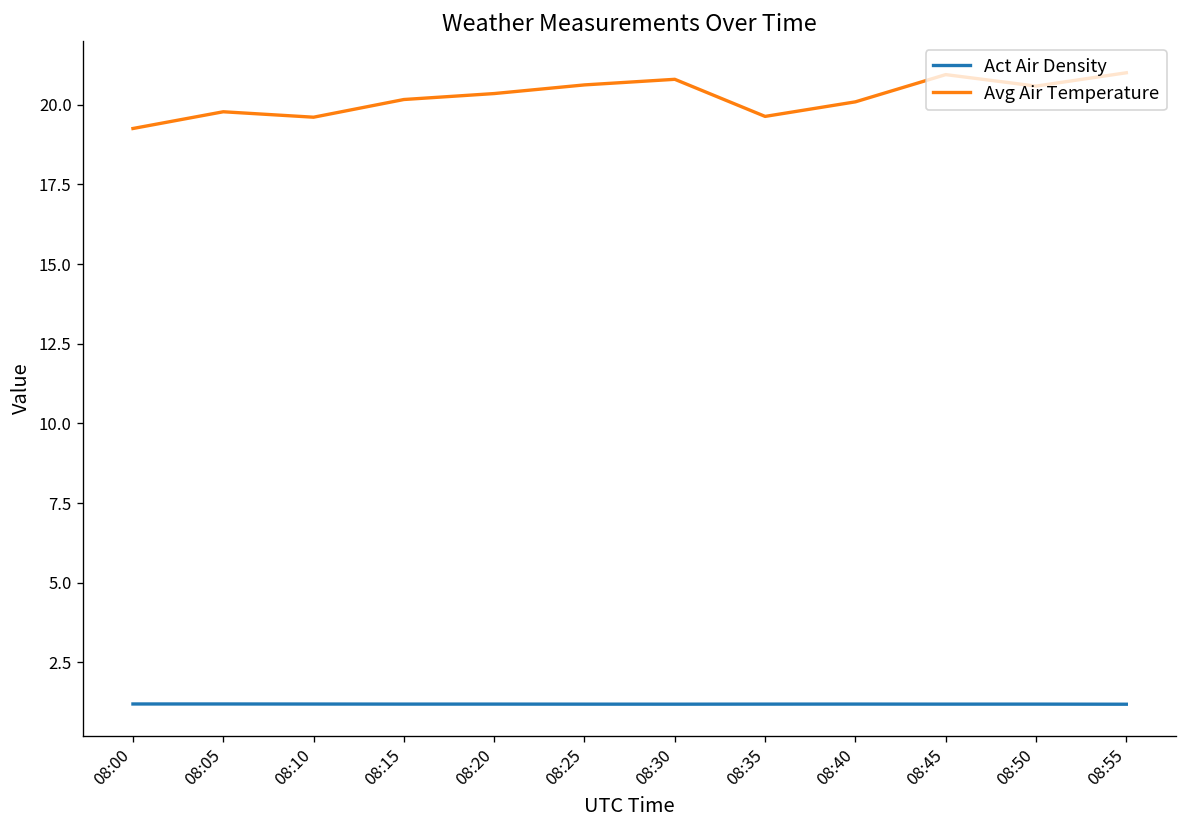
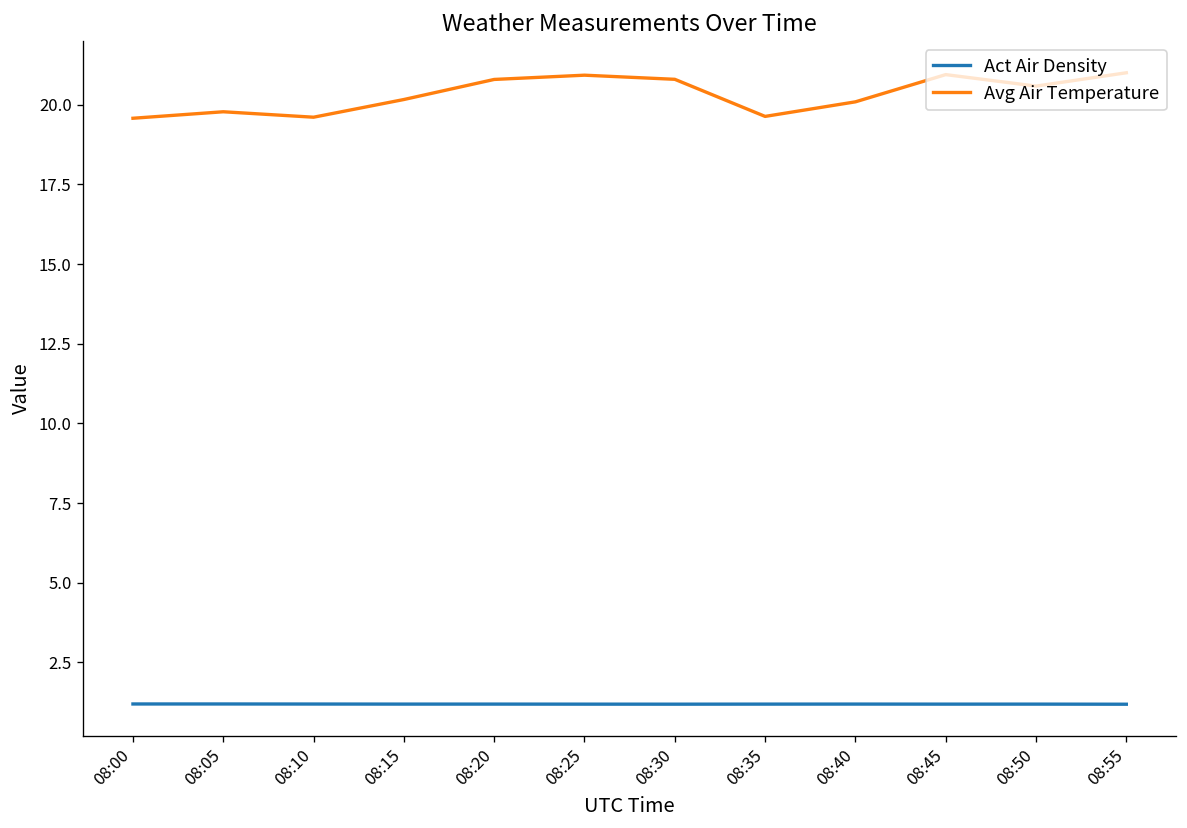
  {
    "Act Air Density": {
      "08:00": 1.2,
      "08:05": 1.2,
      "08:10": 1.2,
      "08:15": 1.2,
      "08:20": 1.2,
      "08:25": 1.2,
      "08:30": 1.2,
      "08:35": 1.2,
      "08:40": 1.2,
      "08:45": 1.2,
      "08:50": 1.2,
      "08:55": 1.2
    },
    "Avg Air Temperature": {
-     "08:00": 19.3,
+     "08:00": 19.6,
      "08:05": 19.8,
      "08:10": 19.6,
      "08:15": 20.2,
-     "08:20": 20.4,
-     "08:25": 20.6,
+     "08:20": 20.8,
+     "08:25": 20.9,
      "08:30": 20.8,
      "08:35": 19.6,
      "08:40": 20.1
    }
  }
